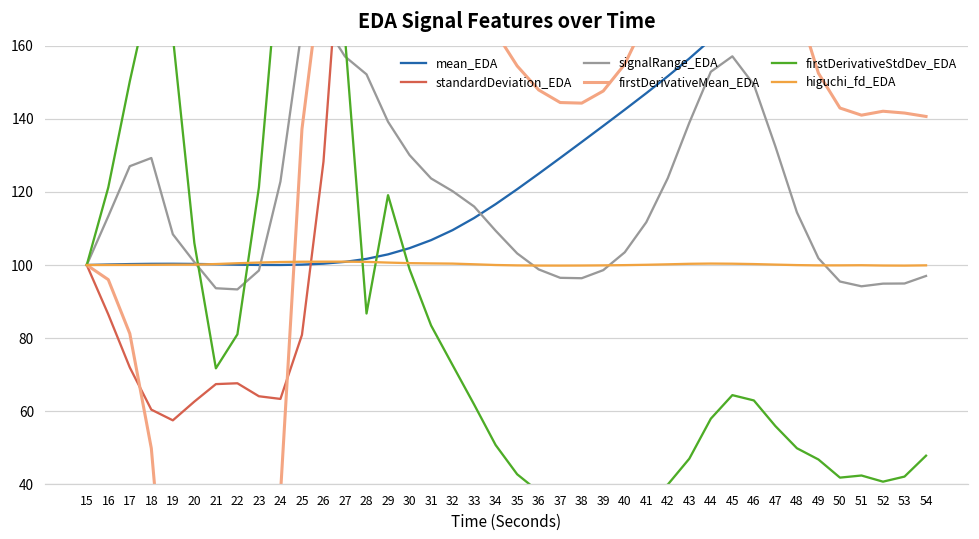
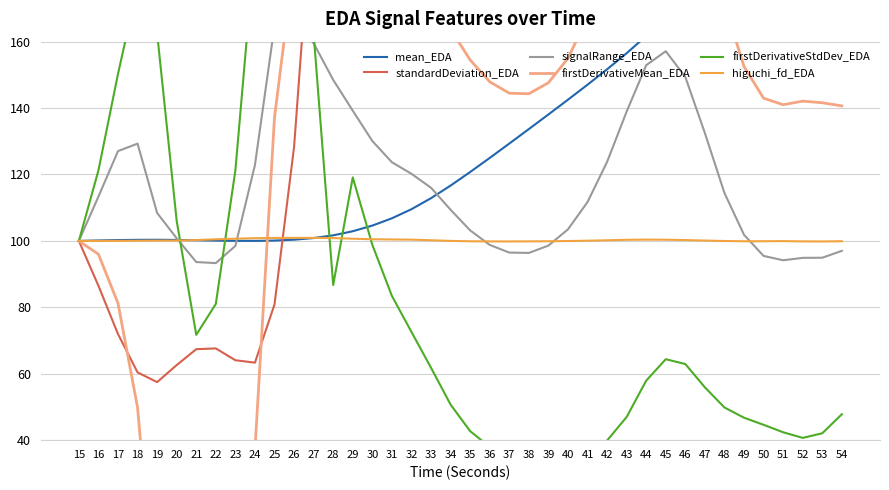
  {
    "mean_EDA": {
      "24": 100,
      "25": 100,
      "28": 102,
      "29": 103,
      "30": 105,
      "31": 107,
      "32": 110,
      "33": 113,
      "34": 117,
      "35": 121,
      "36": 125,
      "37": 129,
      "38": 134,
      "39": 138,
      "40": 143,
      "41": 147,
      "42": 152,
      "43": 157
    },
    "standardDeviation_EDA": {
      "16": 86,
      "17": 72,
      "18": 60,
      "19": 57,
      "20": 63,
      "21": 67,
      "22": 68,
      "23": 64,
      "24": 63,
      "25": 81,
      "26": 128
    },
    "signalRange_EDA": {
      "16": 113,
      "17": 127,
      "18": 129,
      "19": 108,
      "21": 94,
      "22": 93,
      "23": 98,
      "24": 123,
-     "27": 157,
-     "28": 152,
+     "27": 160,
+     "28": 148,
      "29": 139,
      "30": 130,
      "31": 124,
      "32": 120,
      "33": 116,
      "34": 109,
      "35": 103,
      "36": 99,
      "37": 96,
      "38": 96,
      "39": 99,
      "40": 103,
      "41": 112,
      "42": 124,
      "43": 139,
      "44": 153,
      "45": 157,
      "46": 149,
      "47": 132,
      "48": 114,
      "49": 102,
      "50": 95,
      "51": 94,
      "52": 95,
      "53": 95,
      "54": 97
    },
    "firstDerivativeMean_EDA": {
      "16": 96,
      "17": 81,
      "18": 50,
      "25": 137,
      "35": 154,
      "36": 148,
      "37": 144,
      "38": 144,
      "39": 148,
      "40": 155,
      "49": 153,
      "50": 143,
      "51": 141,
      "52": 142,
      "53": 142,
      "54": 141
    },
    "firstDerivativeStdDev_EDA": {
      "16": 121,
      "17": 150,
      "20": 106,
      "21": 72,
      "22": 81,
      "23": 121,
      "28": 87,
      "29": 119,
      "30": 99,
      "31": 83,
      "32": 73,
      "33": 62,
      "34": 51,
      "35": 43,
      "42": 40,
      "43": 47,
      "44": 58,
      "45": 64,
      "46": 63,
      "47": 56,
      "48": 50,
      "49": 47,
-     "50": 42,
+     "50": 45,
      "51": 42,
      "52": 41,
      "53": 42,
      "54": 48
    },
    "higuchi_fd_EDA": {
      "24": 101,
      "25": 101,
      "28": 101,
      "29": 101,
      "30": 101,
      "31": 100,
      "32": 100,
      "33": 100,
      "34": 100,
      "35": 100,
      "36": 100,
      "37": 100,
      "38": 100,
      "39": 100,
      "40": 100,
      "41": 100,
      "42": 100,
      "43": 100,
      "44": 100,
      "45": 100,
      "46": 100,
      "47": 100,
      "48": 100,
      "49": 100,
      "50": 100,
      "51": 100,
      "52": 100,
      "53": 100,
      "54": 100
    }
  }
